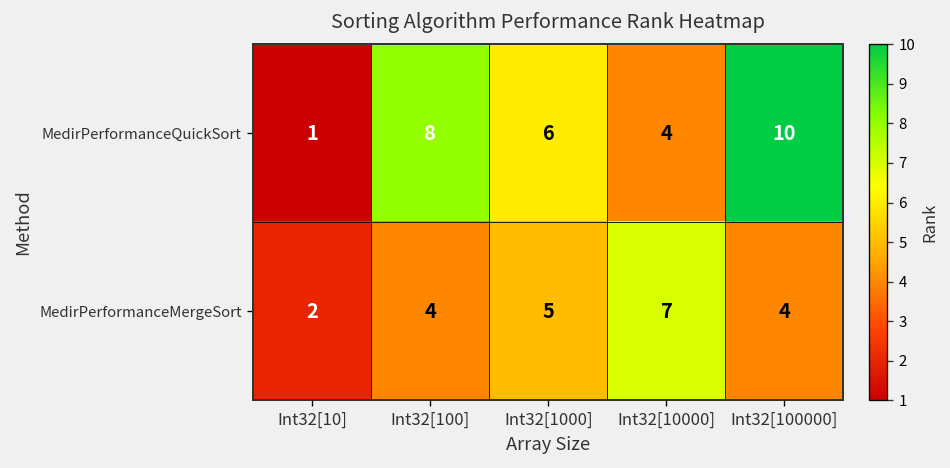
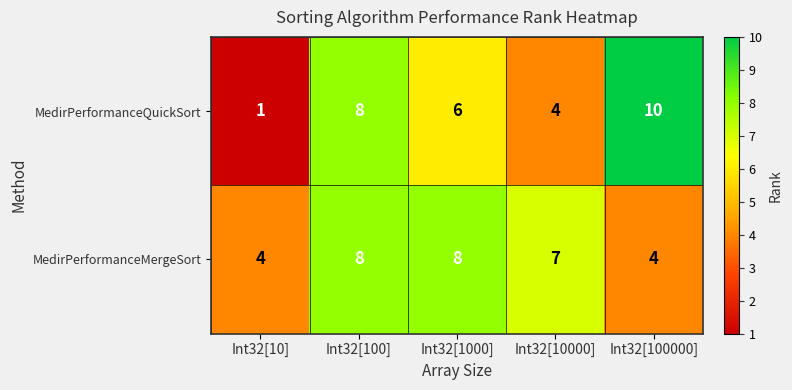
  {
    "MedirPerformanceQuickSort": {
      "Int32[10]": 1,
      "Int32[100]": 8,
      "Int32[1000]": 6,
      "Int32[10000]": 4,
      "Int32[100000]": 10
    },
    "MedirPerformanceMergeSort": {
-     "Int32[10]": 2,
-     "Int32[100]": 4,
-     "Int32[1000]": 5,
+     "Int32[10]": 4,
+     "Int32[100]": 8,
+     "Int32[1000]": 8,
      "Int32[10000]": 7,
      "Int32[100000]": 4
    }
  }
